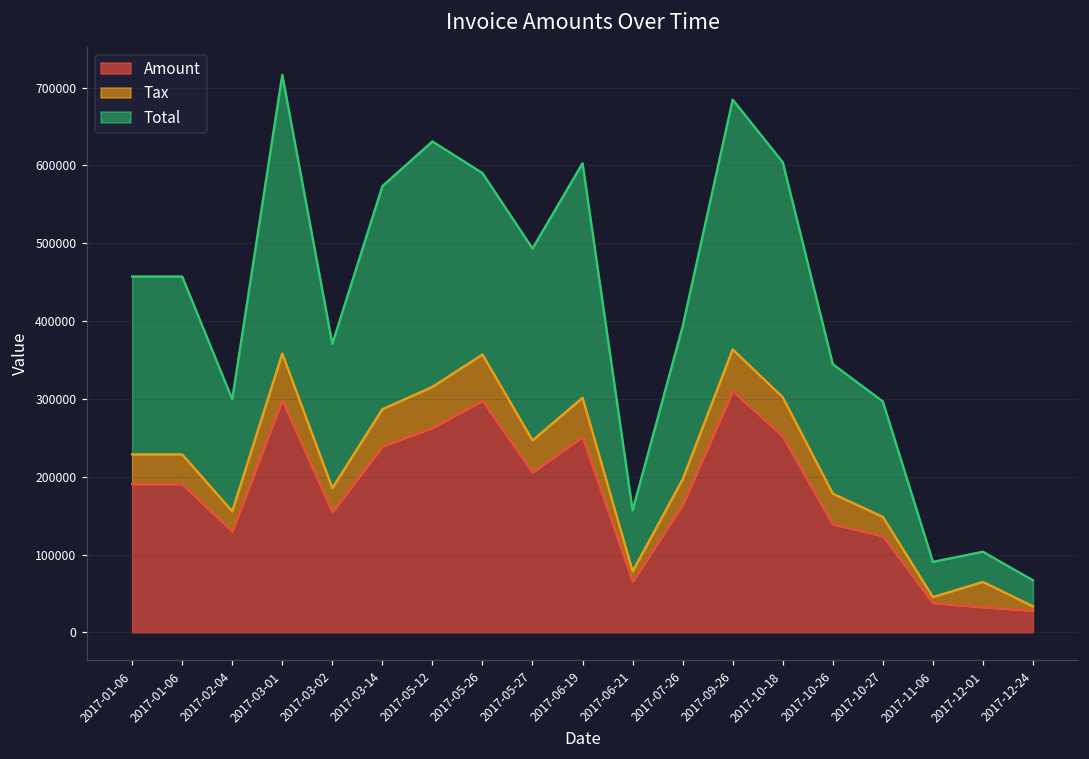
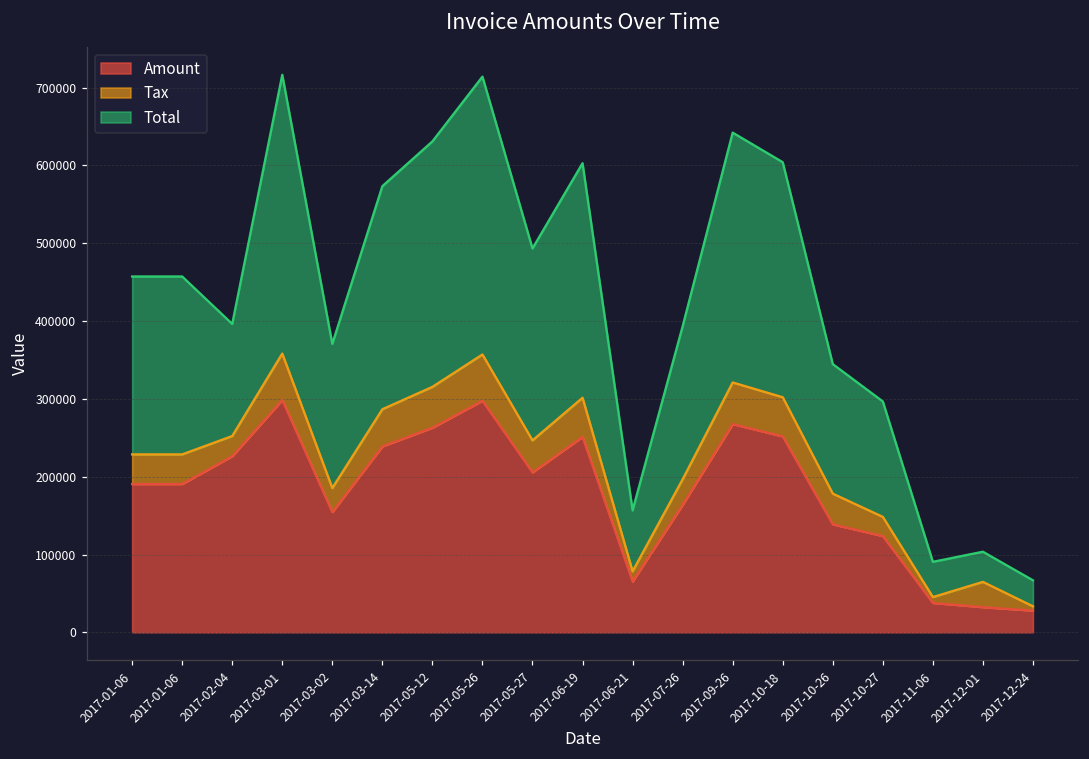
  {
    "Amount": {
-     "2017-02-04": 130000,
+     "2017-02-04": 230000,
      "2017-03-01": 300000,
      "2017-03-02": 150000,
      "2017-03-14": 240000,
      "2017-05-12": 260000,
      "2017-05-26": 300000,
      "2017-05-27": 210000,
      "2017-06-19": 250000,
      "2017-06-21": 70000,
      "2017-07-26": 160000,
-     "2017-09-26": 310000,
+     "2017-09-26": 270000,
      "2017-10-18": 250000,
      "2017-10-26": 140000,
      "2017-10-27": 120000,
      "2017-11-06": 40000,
      "2017-12-01": 30000,
      "2017-12-24": 30000
    },
    "Tax": {
      "2017-02-04": 30000,
      "2017-03-01": 60000,
      "2017-03-02": 30000,
      "2017-03-14": 50000,
      "2017-05-12": 50000,
      "2017-05-26": 60000,
      "2017-05-27": 40000,
      "2017-06-19": 50000,
      "2017-06-21": 10000,
      "2017-07-26": 30000,
      "2017-09-26": 50000,
      "2017-10-18": 50000,
      "2017-10-26": 40000,
      "2017-10-27": 20000,
      "2017-11-06": 10000,
      "2017-12-01": 30000,
      "2017-12-24": 10000
    },
    "Total": {
      "2017-02-04": 140000,
      "2017-03-01": 360000,
      "2017-03-02": 190000,
      "2017-03-14": 290000,
      "2017-05-12": 320000,
-     "2017-05-26": 230000,
+     "2017-05-26": 360000,
      "2017-05-27": 250000,
      "2017-06-19": 300000,
      "2017-06-21": 80000,
      "2017-07-26": 200000,
      "2017-09-26": 320000,
      "2017-10-18": 300000,
      "2017-10-26": 170000,
      "2017-10-27": 150000,
      "2017-11-06": 50000,
      "2017-12-01": 40000,
      "2017-12-24": 30000
    }
  }
